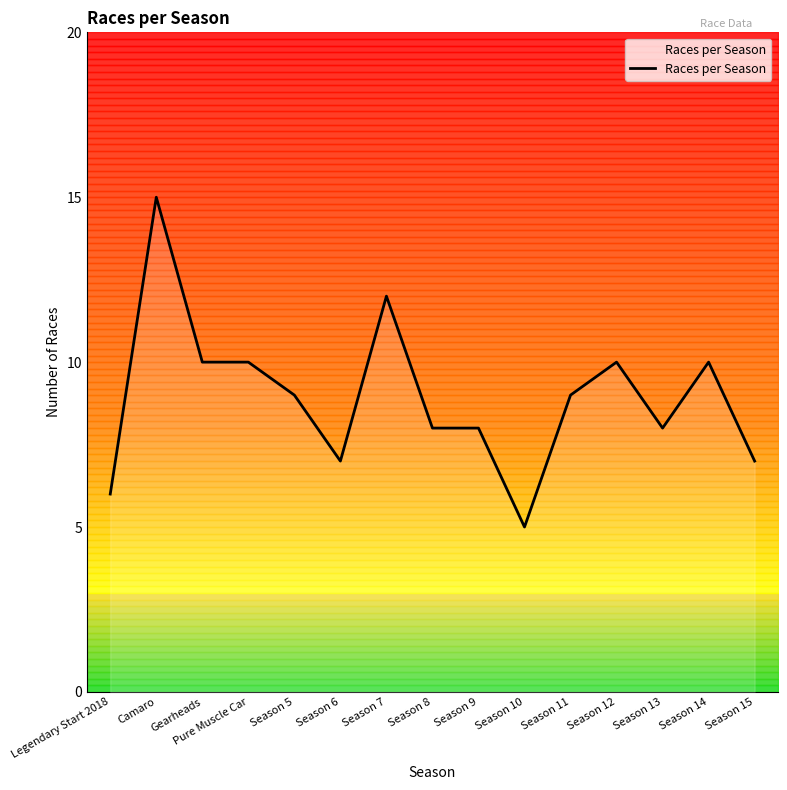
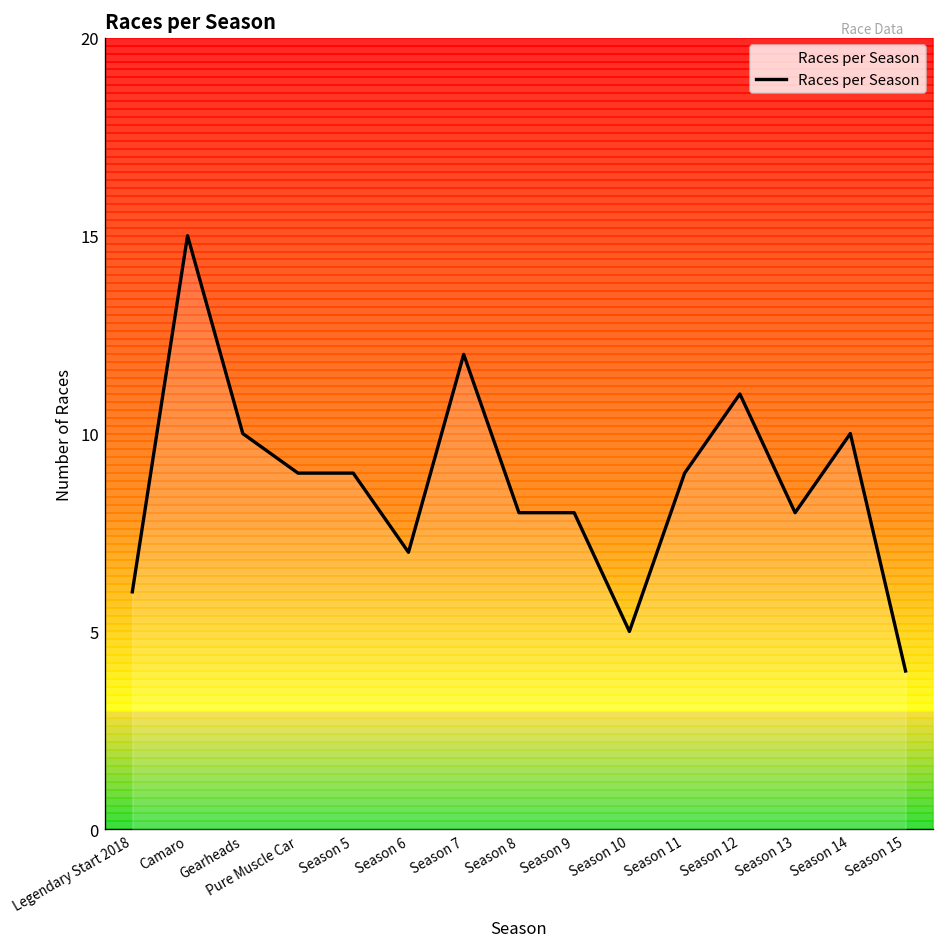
  {
    "Races per Season": {
      "Legendary Start 2018": 6,
      "Camaro": 15,
      "Gearheads": 10,
-     "Pure Muscle Car": 10,
+     "Pure Muscle Car": 9,
      "Season 5": 9,
      "Season 6": 7,
      "Season 7": 12,
      "Season 8": 8,
      "Season 9": 8,
      "Season 10": 5,
      "Season 11": 9,
-     "Season 12": 10,
+     "Season 12": 11,
      "Season 13": 8,
      "Season 14": 10,
-     "Season 15": 7
+     "Season 15": 4
    }
  }
